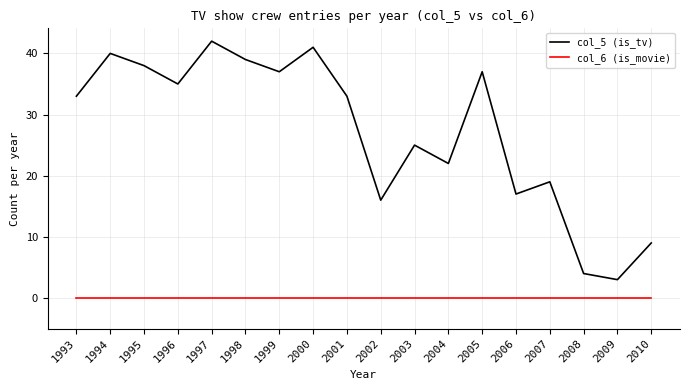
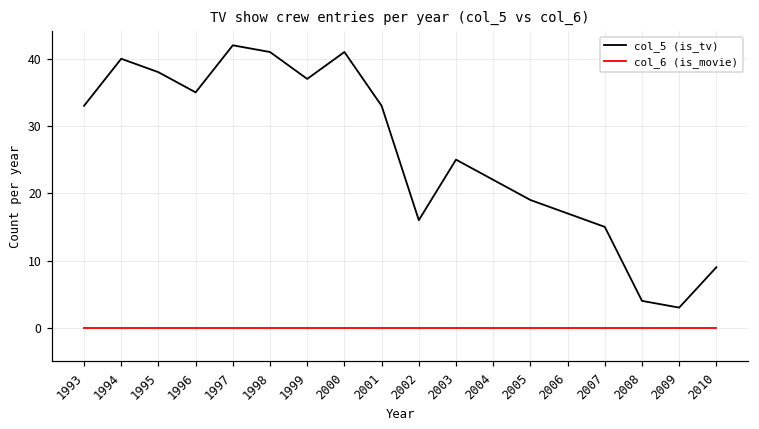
  {
    "col_5 (is_tv)": {
      "1993": 33,
      "1994": 40,
      "1995": 38,
      "1996": 35,
      "1997": 42,
-     "1998": 39,
+     "1998": 41,
      "1999": 37,
      "2000": 41,
      "2001": 33,
      "2002": 16,
      "2003": 25,
      "2004": 22,
-     "2005": 37,
+     "2005": 19,
      "2006": 17,
-     "2007": 19,
+     "2007": 15,
      "2008": 4,
      "2009": 3,
      "2010": 9
    },
    "col_6 (is_movie)": {
      "1993": 0,
      "1994": 0,
      "1995": 0,
      "1996": 0,
      "1997": 0,
      "1998": 0,
      "1999": 0,
      "2000": 0,
      "2001": 0,
      "2002": 0,
      "2003": 0,
      "2004": 0,
      "2005": 0,
      "2006": 0,
      "2007": 0,
      "2008": 0,
      "2009": 0,
      "2010": 0
    }
  }
